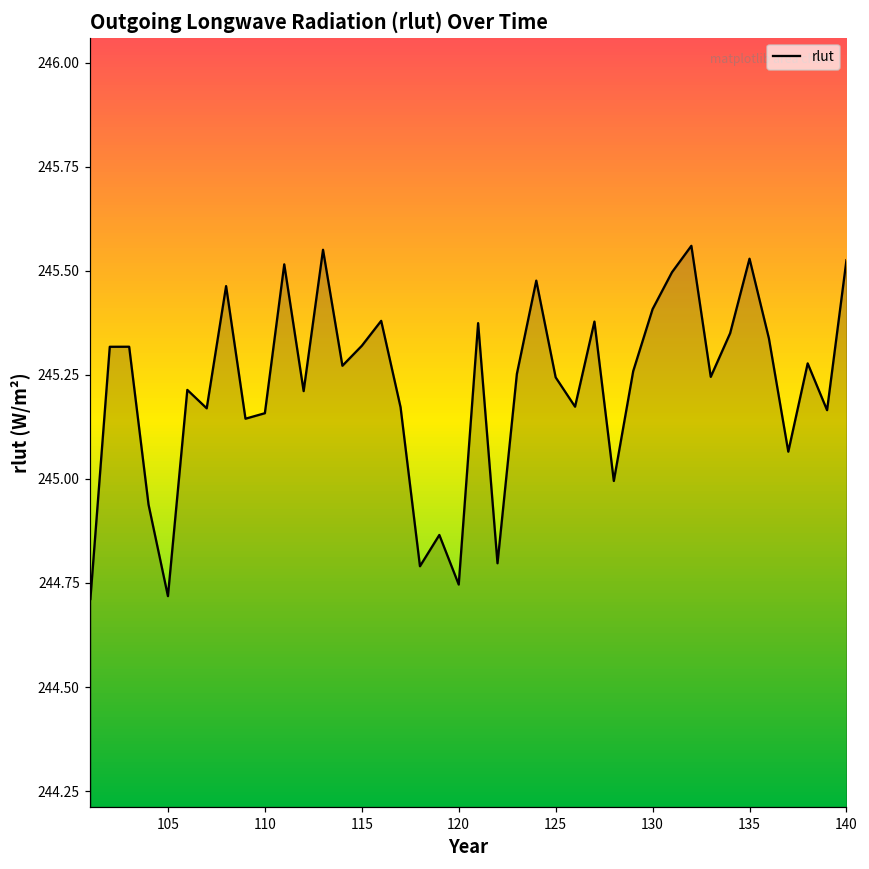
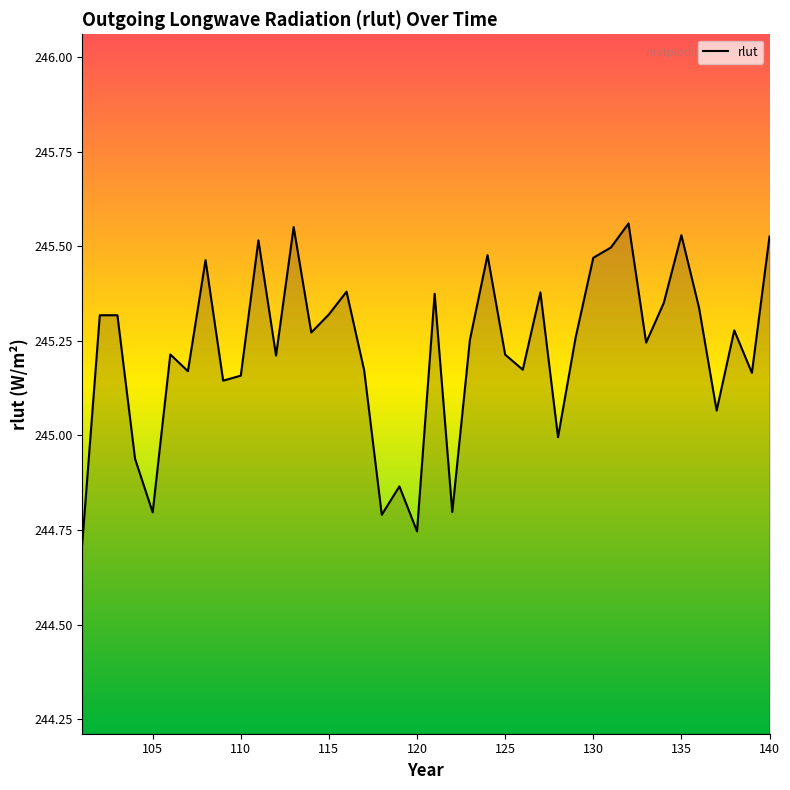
  {
-   "105": 244.72,
+   "105": 244.80,
    "110": 245.16,
    "115": 245.32,
    "120": 244.75,
-   "125": 245.24,
-   "130": 245.41,
+   "125": 245.21,
+   "130": 245.47,
    "135": 245.53,
    "140": 245.53
  }
